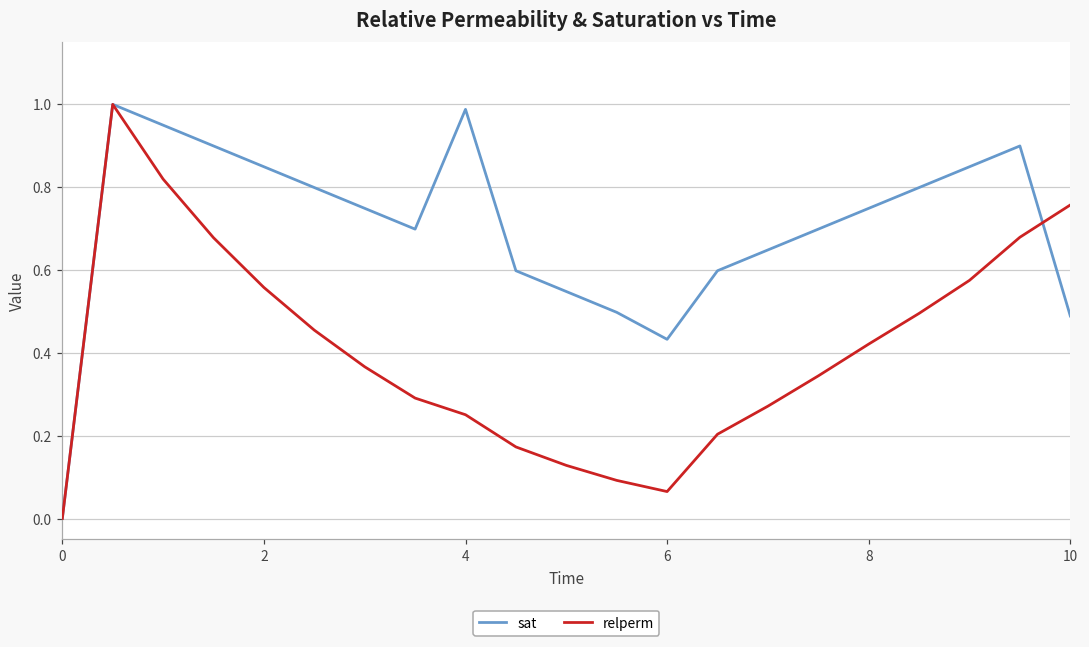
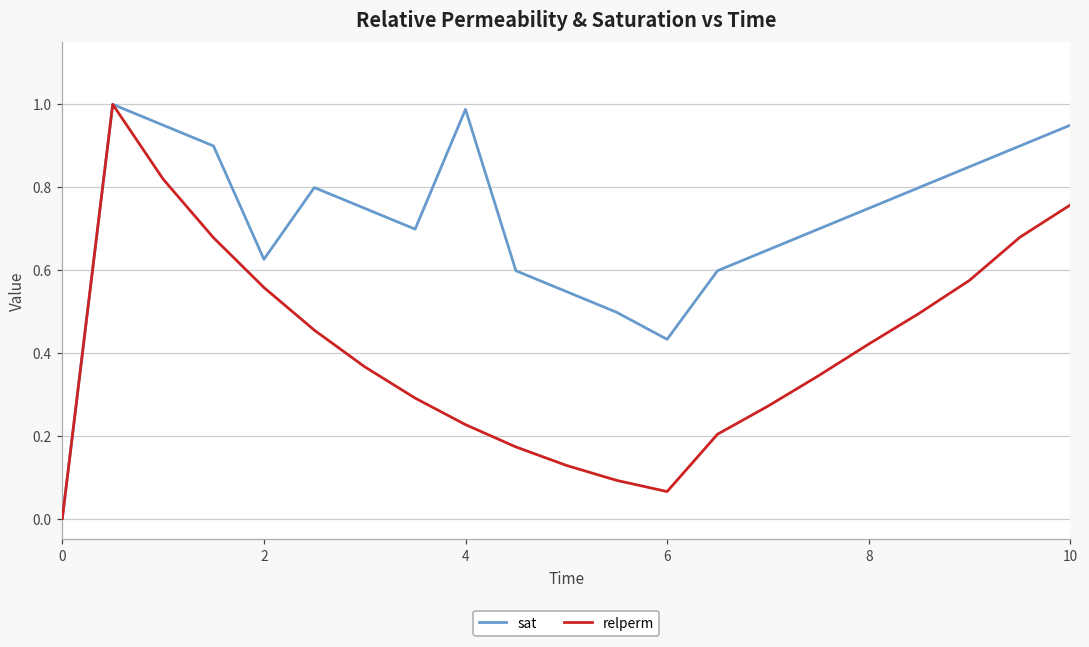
  {
    "sat": {
-     "2": 0.85,
+     "2": 0.63,
      "4": 0.99,
      "6": 0.43,
      "8": 0.75,
-     "10": 0.49
+     "10": 0.95
    },
    "relperm": {
      "2": 0.56,
-     "4": 0.25,
+     "4": 0.23,
      "6": 0.07,
      "8": 0.42,
      "10": 0.76
    }
  }
